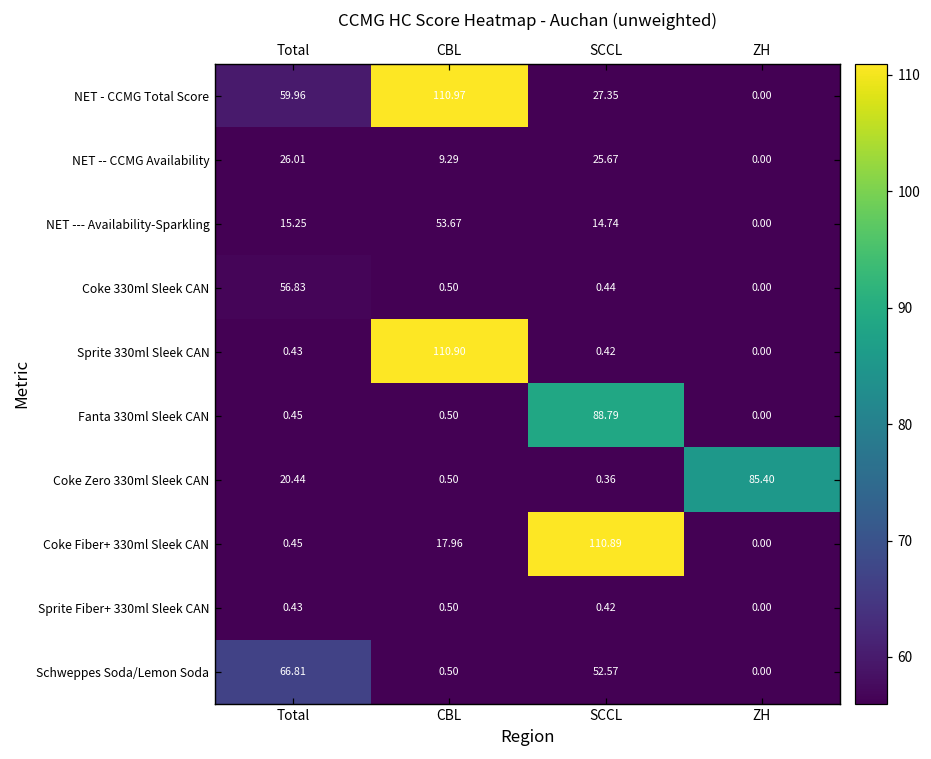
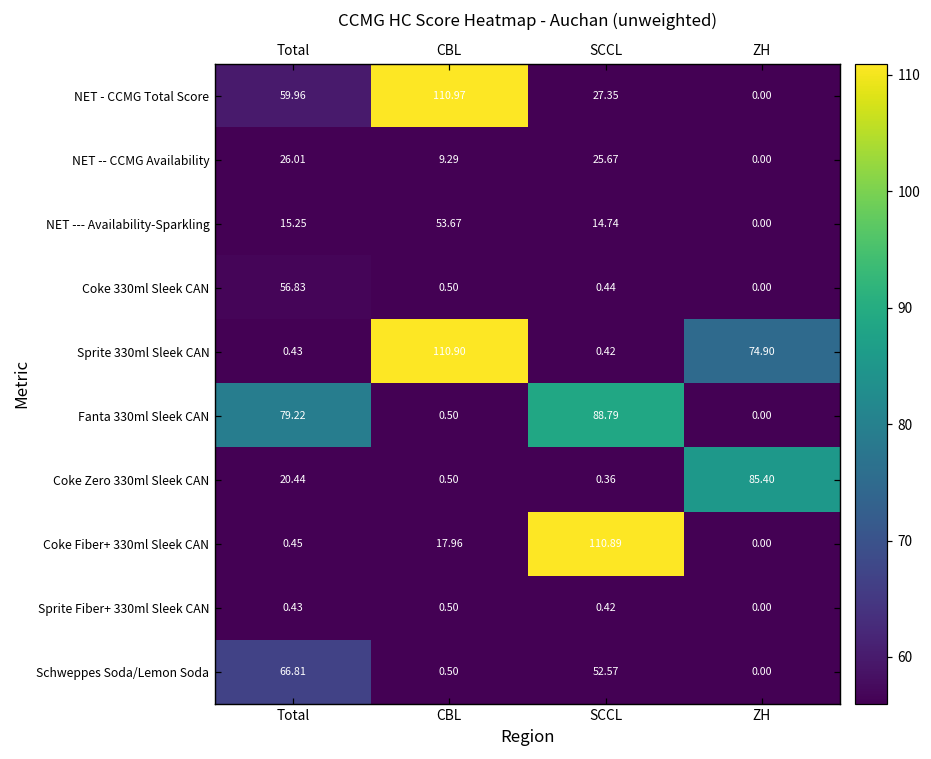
  {
    "NET - CCMG Total Score": {
      "Total": 59.96,
      "CBL": 110.97,
      "SCCL": 27.35,
      "ZH": 0.00
    },
    "NET -- CCMG Availability": {
      "Total": 26.01,
      "CBL": 9.29,
      "SCCL": 25.67,
      "ZH": 0.00
    },
    "NET --- Availability-Sparkling": {
      "Total": 15.25,
      "CBL": 53.67,
      "SCCL": 14.74,
      "ZH": 0.00
    },
    "Coke 330ml Sleek CAN": {
      "Total": 56.83,
      "CBL": 0.50,
      "SCCL": 0.44,
      "ZH": 0.00
    },
    "Sprite 330ml Sleek CAN": {
      "Total": 0.43,
      "CBL": 110.90,
      "SCCL": 0.42,
-     "ZH": 0.00
+     "ZH": 74.90
    },
    "Fanta 330ml Sleek CAN": {
-     "Total": 0.45,
+     "Total": 79.22,
      "CBL": 0.50,
      "SCCL": 88.79,
      "ZH": 0.00
    },
    "Coke Zero 330ml Sleek CAN": {
      "Total": 20.44,
      "CBL": 0.50,
      "SCCL": 0.36,
      "ZH": 85.40
    },
    "Coke Fiber+ 330ml Sleek CAN": {
      "Total": 0.45,
      "CBL": 17.96,
      "SCCL": 110.89,
      "ZH": 0.00
    },
    "Sprite Fiber+ 330ml Sleek CAN": {
      "Total": 0.43,
      "CBL": 0.50,
      "SCCL": 0.42,
      "ZH": 0.00
    },
    "Schweppes Soda/Lemon Soda": {
      "Total": 66.81,
      "CBL": 0.50,
      "SCCL": 52.57,
      "ZH": 0.00
    }
  }
